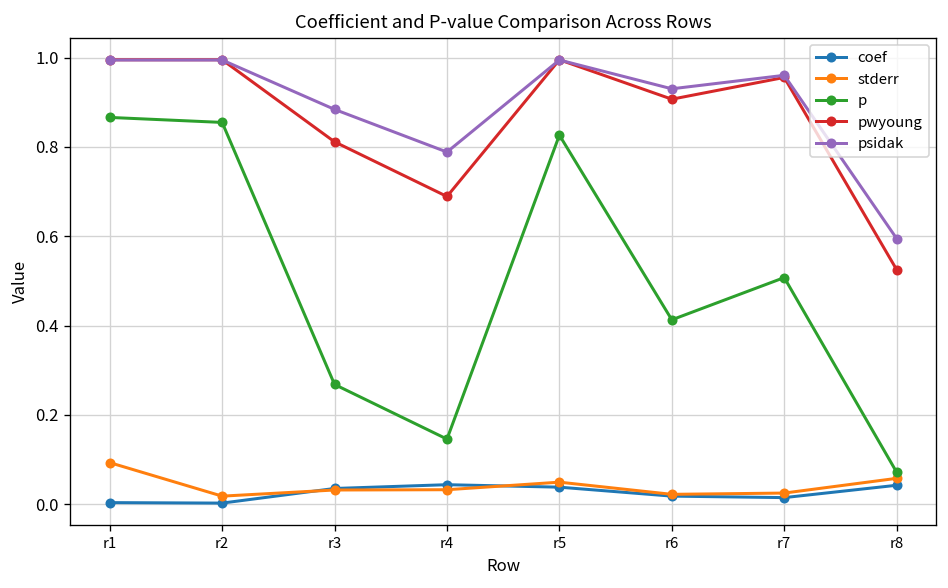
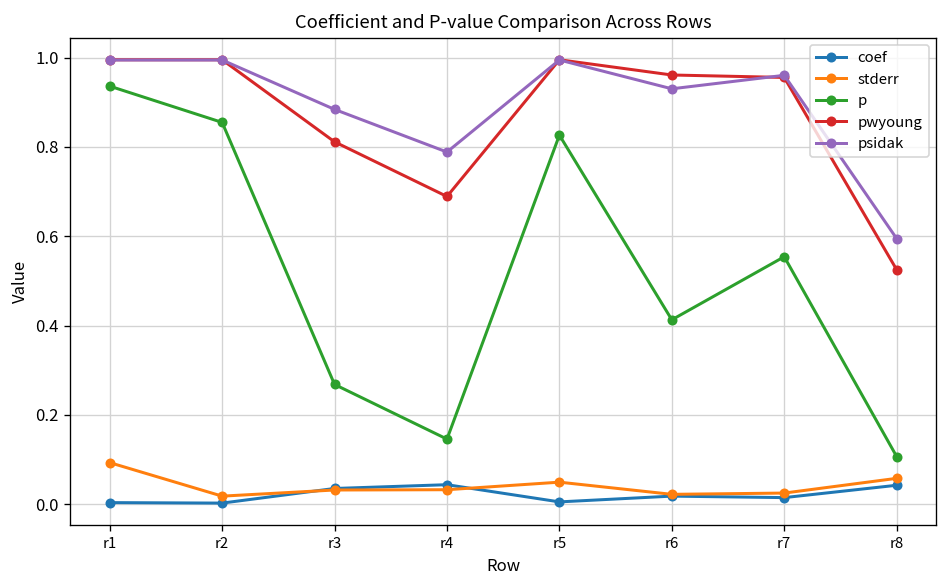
  {
    "coef": {
      "r1": 0.00,
      "r2": 0.00,
      "r4": 0.04,
-     "r5": 0.04,
+     "r5": 0.01,
      "r7": 0.01,
      "r8": 0.04
    },
    "stderr": {
      "r1": 0.09,
      "r2": 0.02,
      "r4": 0.03,
      "r5": 0.05,
      "r7": 0.02,
      "r8": 0.06
    },
    "p": {
-     "r1": 0.87,
+     "r1": 0.94,
      "r2": 0.85,
      "r3": 0.27,
      "r4": 0.15,
      "r5": 0.83,
      "r6": 0.41,
-     "r7": 0.51,
-     "r8": 0.07
+     "r7": 0.55,
+     "r8": 0.11
    },
    "pwyoung": {
      "r3": 0.81,
      "r4": 0.69,
-     "r6": 0.91,
+     "r6": 0.96,
      "r8": 0.53
    },
    "psidak": {
      "r3": 0.88,
      "r4": 0.79,
      "r6": 0.93,
      "r8": 0.59
    }
  }
